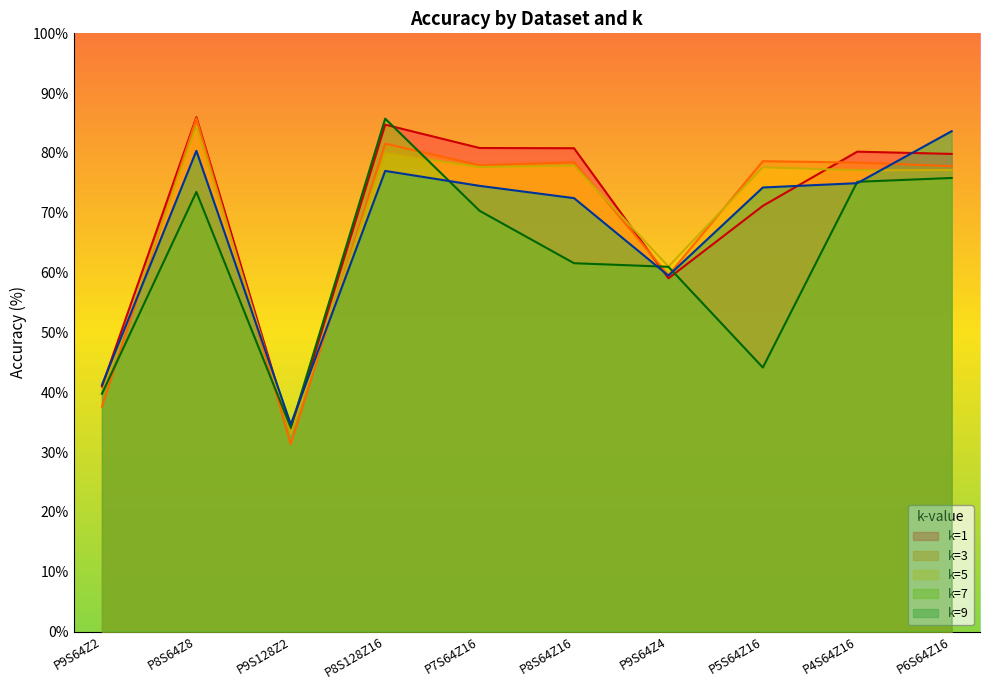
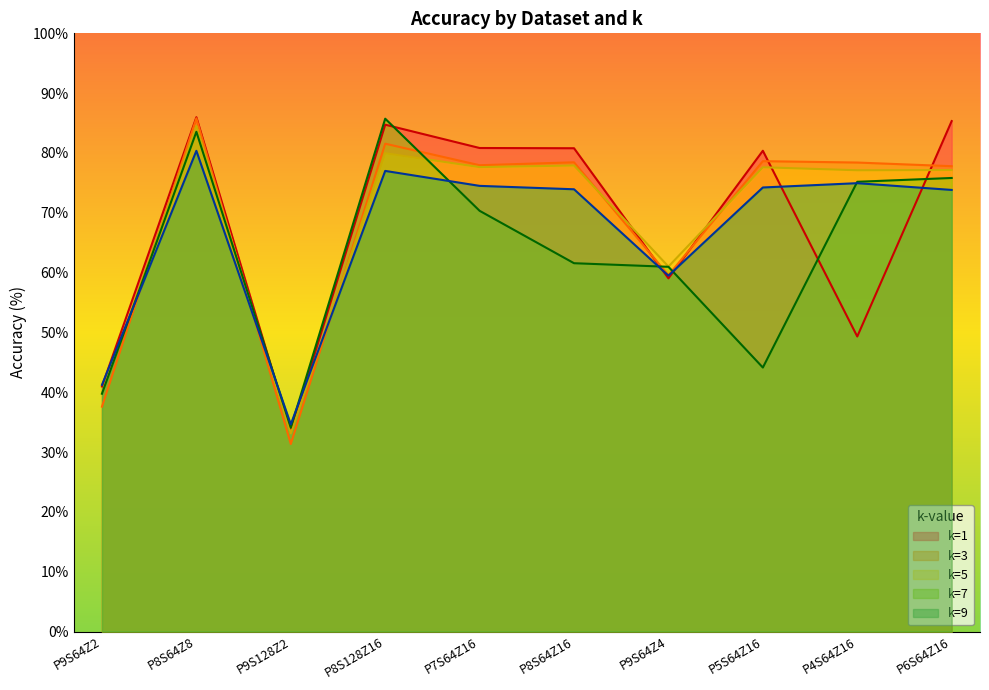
  {
    "k=1": {
      "P8S128Z16": "85%",
      "P7S64Z16": "81%",
      "P8S64Z16": "81%",
      "P9S64Z4": "59%",
-     "P5S64Z16": "71%",
-     "P4S64Z16": "80%",
-     "P6S64Z16": "80%"
+     "P5S64Z16": "80%",
+     "P4S64Z16": "49%",
+     "P6S64Z16": "85%"
    },
    "k=7": {
-     "P8S64Z8": "73%",
+     "P8S64Z8": "84%",
      "P9S128Z2": "34%",
      "P8S128Z16": "86%",
      "P7S64Z16": "70%",
      "P8S64Z16": "62%",
      "P5S64Z16": "44%",
      "P6S64Z16": "76%"
    },
    "k=9": {
      "P8S64Z8": "80%",
      "P9S128Z2": "35%",
      "P8S128Z16": "77%",
      "P7S64Z16": "75%",
-     "P8S64Z16": "72%",
+     "P8S64Z16": "74%",
      "P5S64Z16": "74%",
-     "P6S64Z16": "84%"
+     "P6S64Z16": "74%"
    }
  }
